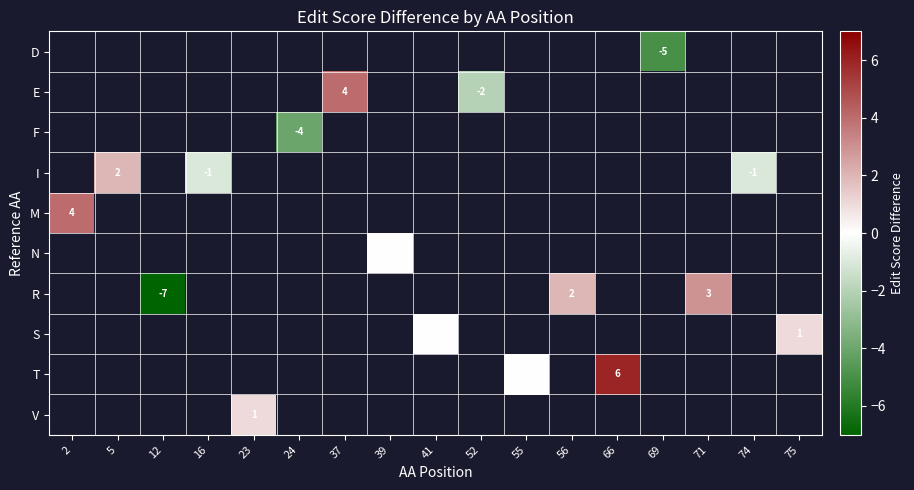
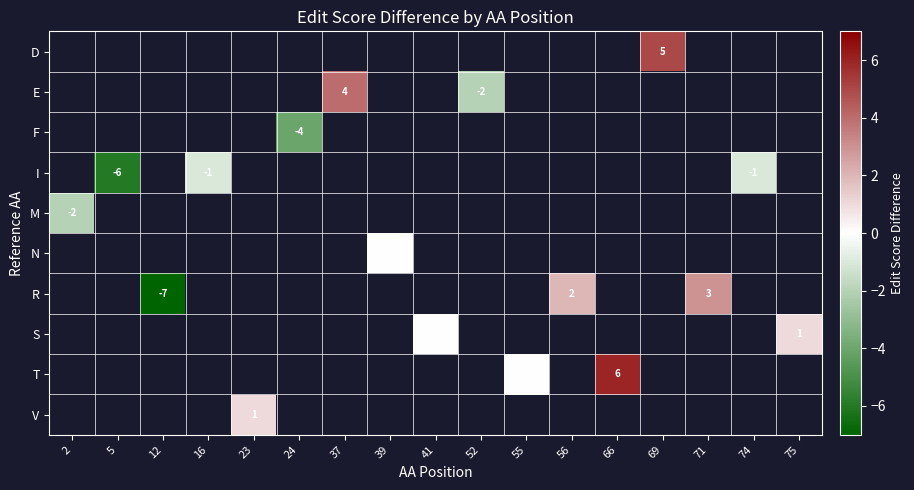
  {
    "D": {
-     "69": -5
+     "69": 5
    },
    "E": {
      "37": 4,
      "52": -2
    },
    "F": {
      "24": -4
    },
    "I": {
-     "5": 2
+     "5": -6
    },
    "M": {
-     "2": 4
+     "2": -2
    },
    "R": {
      "12": -7,
      "56": 2,
      "71": 3
    },
    "T": {
      "66": 6
    }
  }
